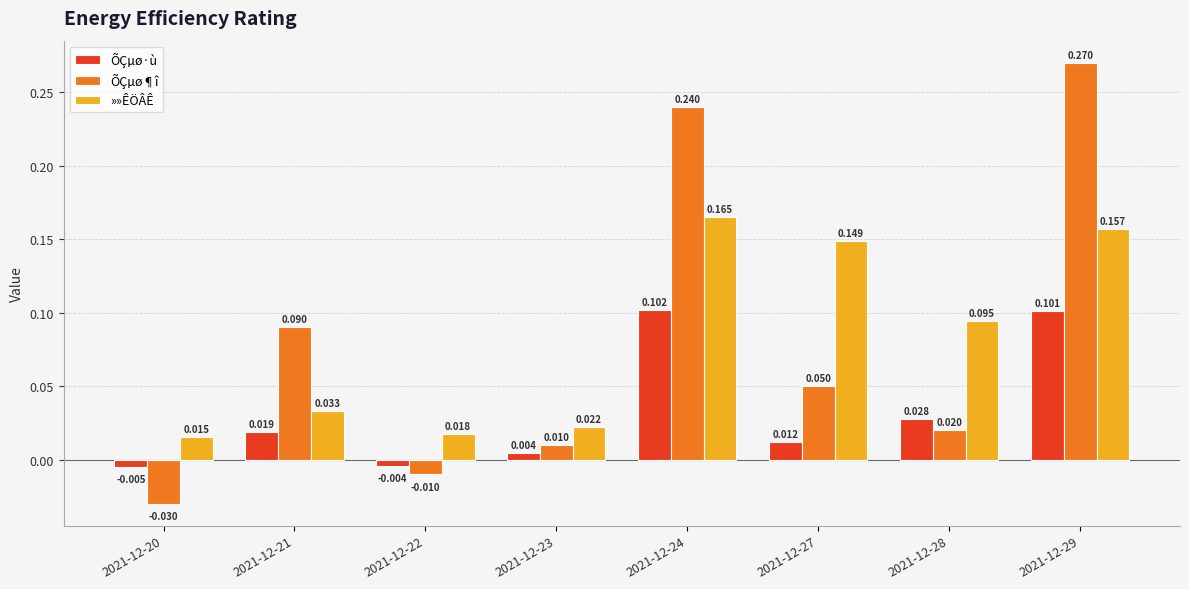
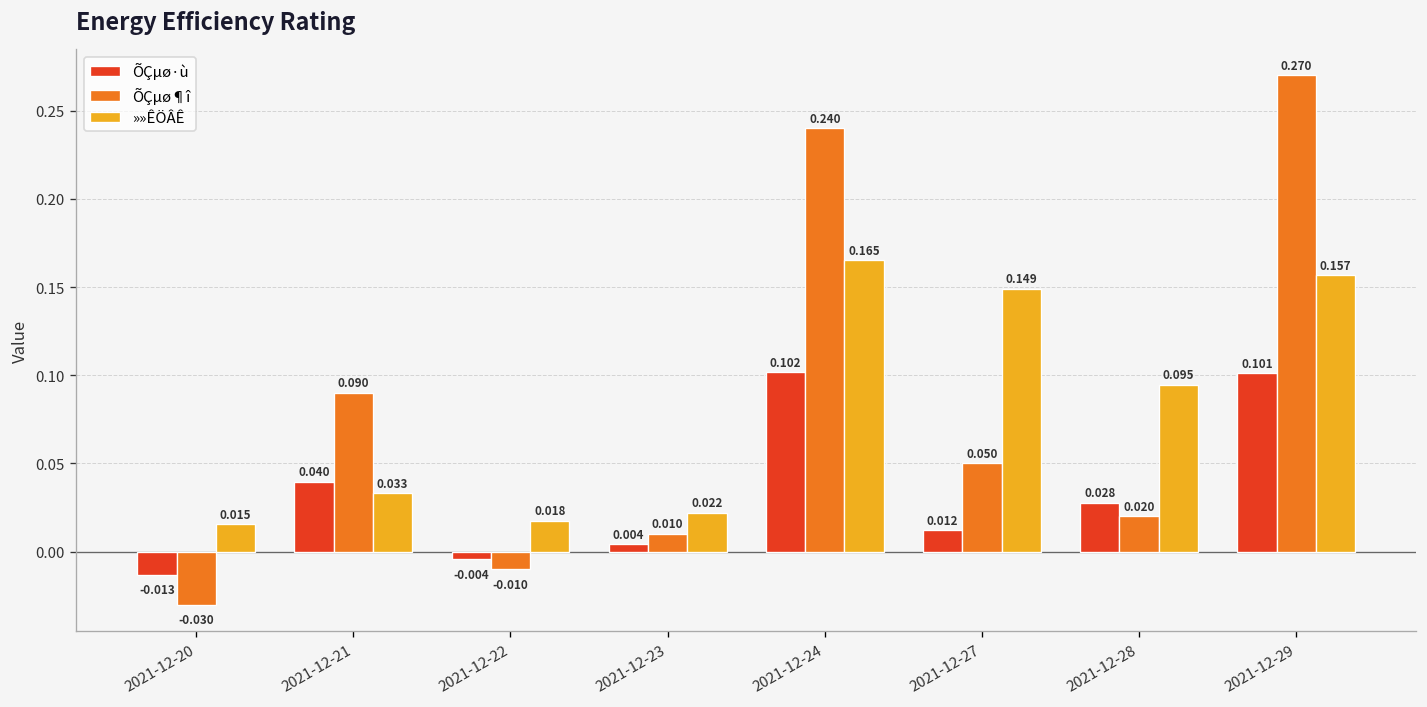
  {
    "ÕÇµø·ù": {
-     "2021-12-20": -0.005,
-     "2021-12-21": 0.019,
+     "2021-12-20": -0.013,
+     "2021-12-21": 0.040,
      "2021-12-22": -0.004,
      "2021-12-23": 0.004,
      "2021-12-24": 0.102,
      "2021-12-27": 0.012,
      "2021-12-28": 0.028,
      "2021-12-29": 0.101
    }
  }
